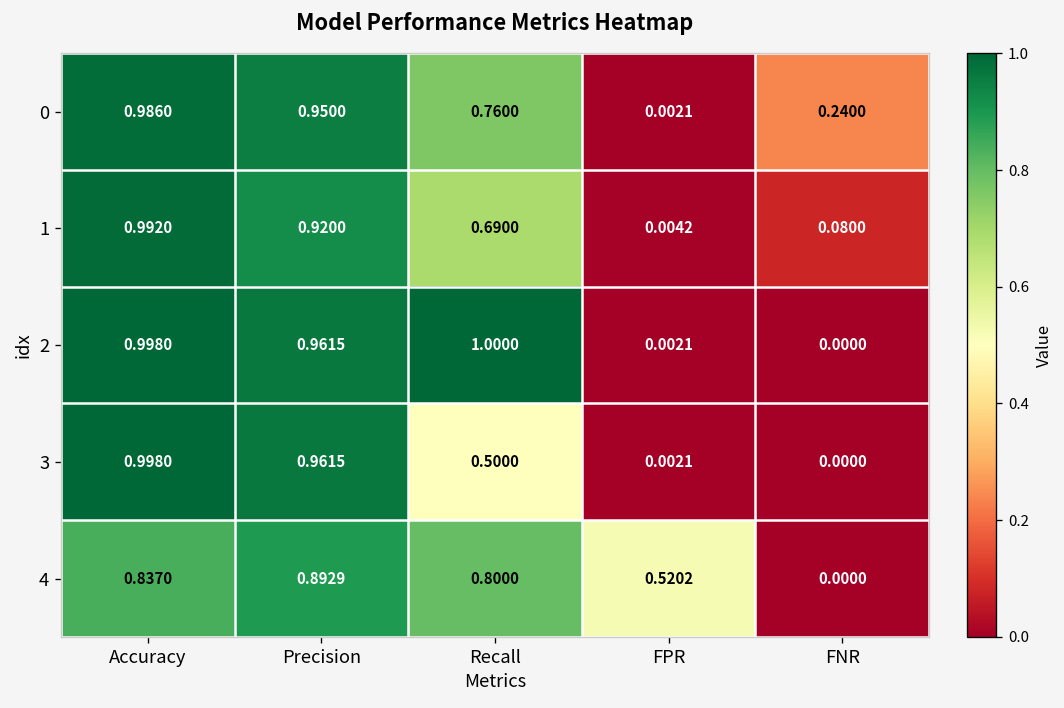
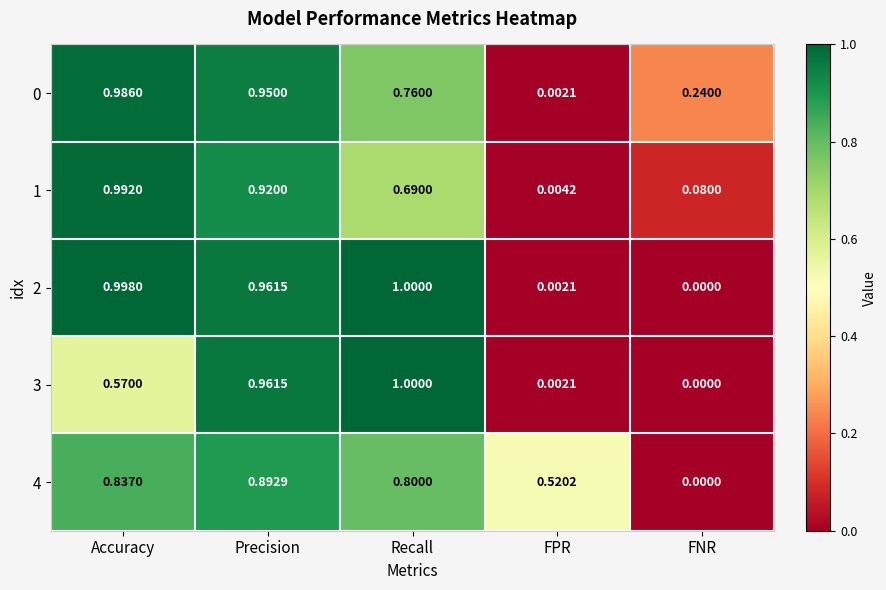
  {
    "0": {
      "Accuracy": 0.9860,
      "Precision": 0.9500,
      "Recall": 0.7600,
      "FPR": 0.0021,
      "FNR": 0.2400
    },
    "1": {
      "Accuracy": 0.9920,
      "Precision": 0.9200,
      "Recall": 0.6900,
      "FPR": 0.0042,
      "FNR": 0.0800
    },
    "2": {
      "Accuracy": 0.9980,
      "Precision": 0.9615,
      "Recall": 1.0000,
      "FPR": 0.0021,
      "FNR": 0.0000
    },
    "3": {
-     "Accuracy": 0.9980,
+     "Accuracy": 0.5700,
      "Precision": 0.9615,
-     "Recall": 0.5000,
+     "Recall": 1.0000,
      "FPR": 0.0021,
      "FNR": 0.0000
    },
    "4": {
      "Accuracy": 0.8370,
      "Precision": 0.8929,
      "Recall": 0.8000,
      "FPR": 0.5202,
      "FNR": 0.0000
    }
  }
